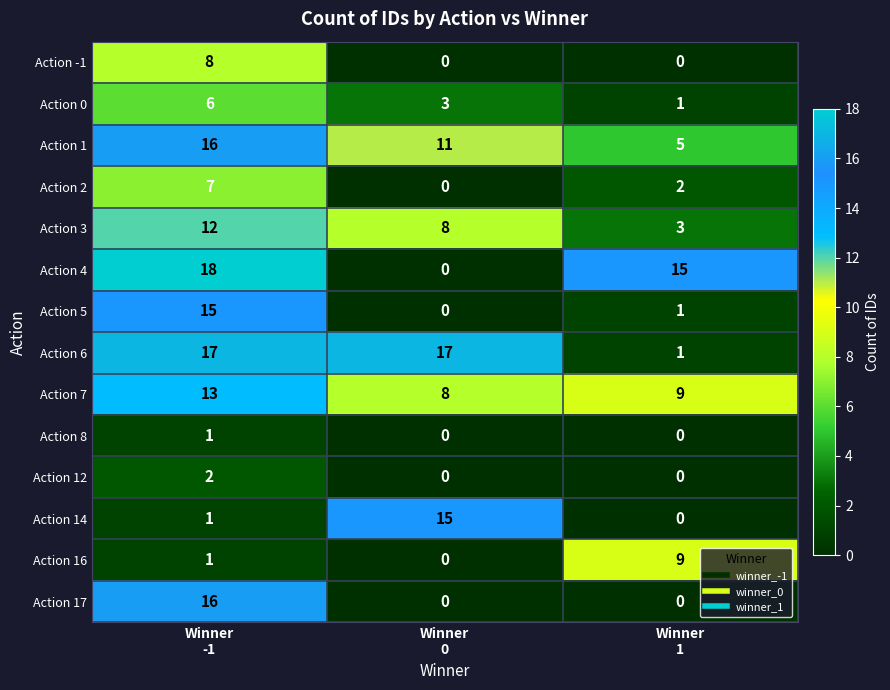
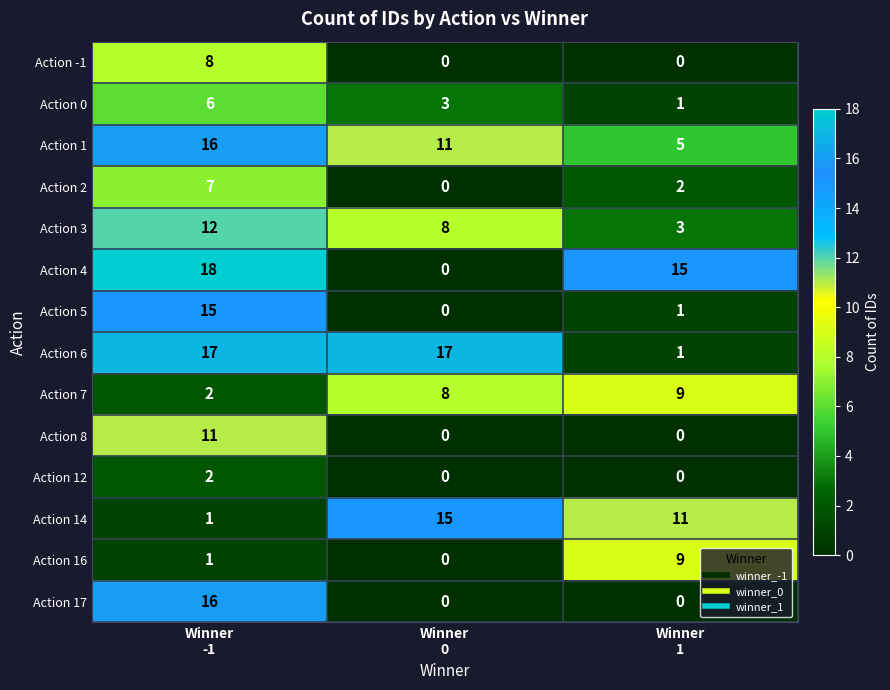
  {
    "Action -1": {
      "Winner -1": 8,
      "Winner 0": 0,
      "Winner 1": 0
    },
    "Action 0": {
      "Winner -1": 6,
      "Winner 0": 3,
      "Winner 1": 1
    },
    "Action 1": {
      "Winner -1": 16,
      "Winner 0": 11,
      "Winner 1": 5
    },
    "Action 2": {
      "Winner -1": 7,
      "Winner 0": 0,
      "Winner 1": 2
    },
    "Action 3": {
      "Winner -1": 12,
      "Winner 0": 8,
      "Winner 1": 3
    },
    "Action 4": {
      "Winner -1": 18,
      "Winner 0": 0,
      "Winner 1": 15
    },
    "Action 5": {
      "Winner -1": 15,
      "Winner 0": 0,
      "Winner 1": 1
    },
    "Action 6": {
      "Winner -1": 17,
      "Winner 0": 17,
      "Winner 1": 1
    },
    "Action 7": {
-     "Winner -1": 13,
+     "Winner -1": 2,
      "Winner 0": 8,
      "Winner 1": 9
    },
    "Action 8": {
-     "Winner -1": 1,
+     "Winner -1": 11,
      "Winner 0": 0,
      "Winner 1": 0
    },
    "Action 12": {
      "Winner -1": 2,
      "Winner 0": 0,
      "Winner 1": 0
    },
    "Action 14": {
      "Winner -1": 1,
      "Winner 0": 15,
-     "Winner 1": 0
+     "Winner 1": 11
    },
    "Action 16": {
      "Winner -1": 1,
      "Winner 0": 0,
      "Winner 1": 9
    },
    "Action 17": {
      "Winner -1": 16,
      "Winner 0": 0,
      "Winner 1": 0
    }
  }
